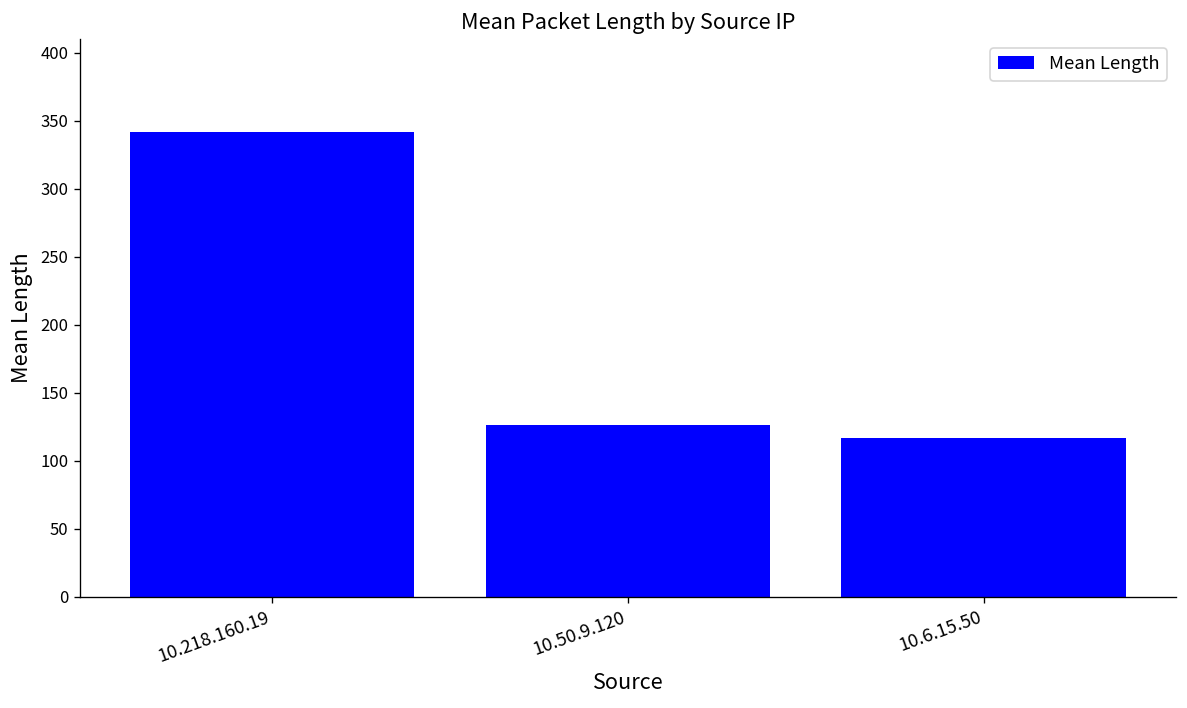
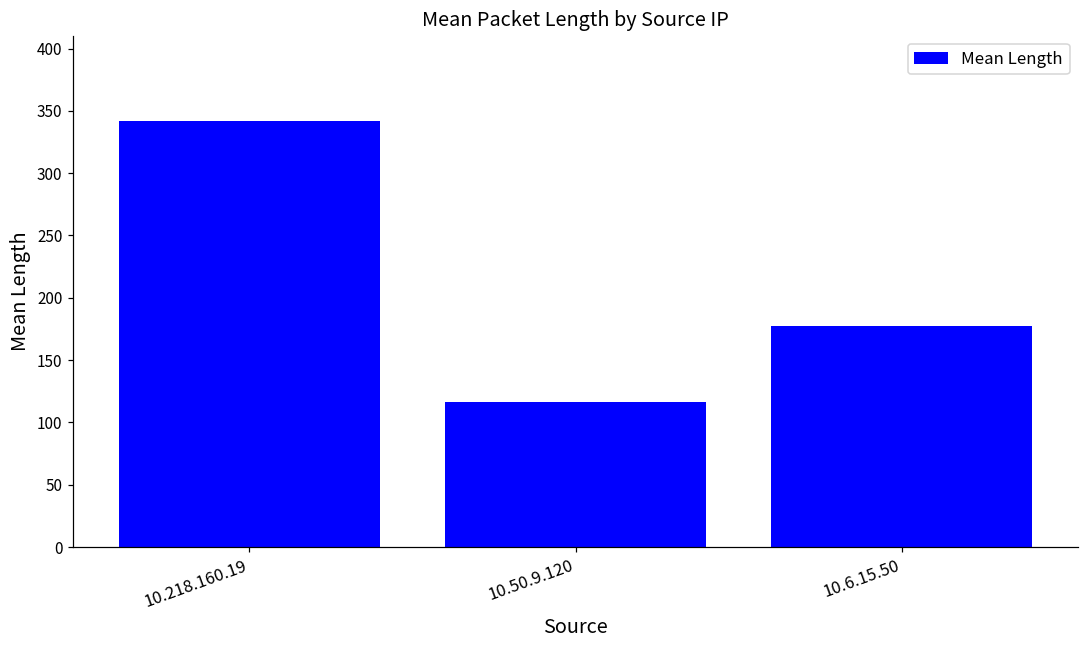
  {
    "10.218.160.19": 342,
-   "10.50.9.120": 126,
-   "10.6.15.50": 117
+   "10.50.9.120": 116,
+   "10.6.15.50": 177
  }
